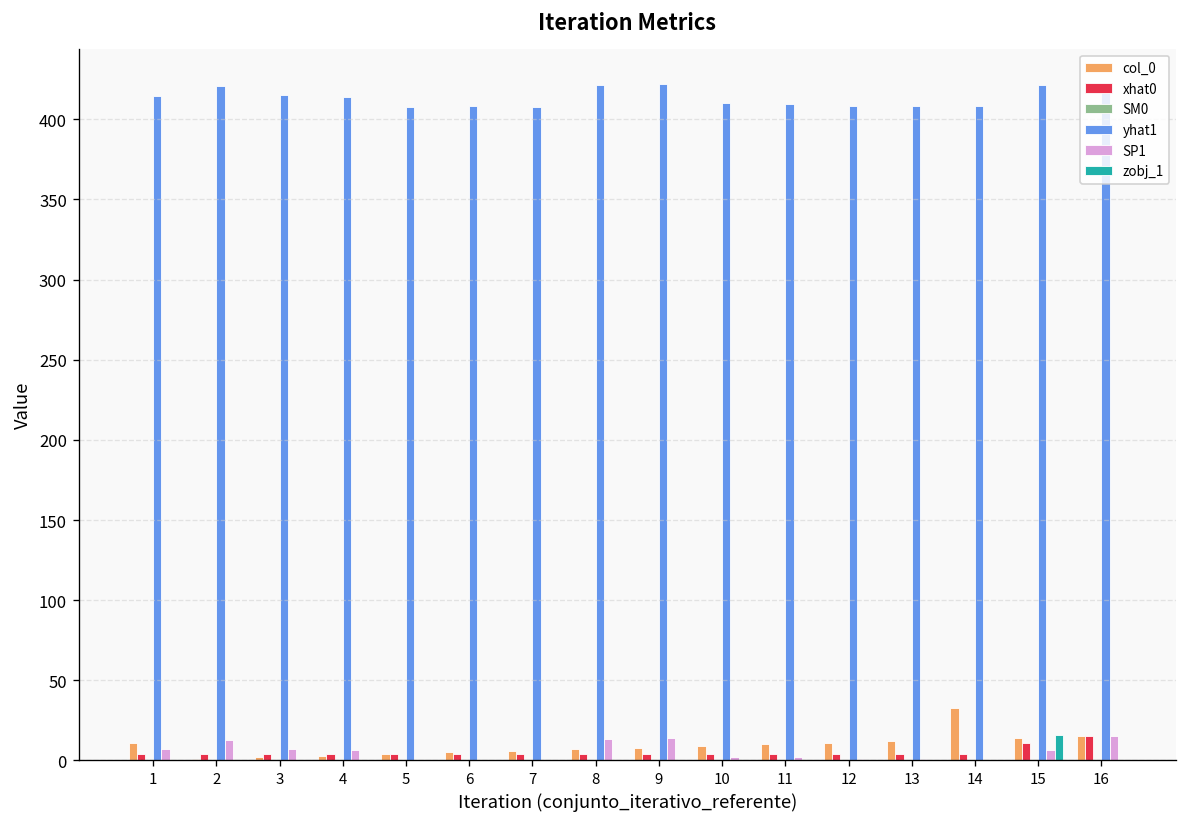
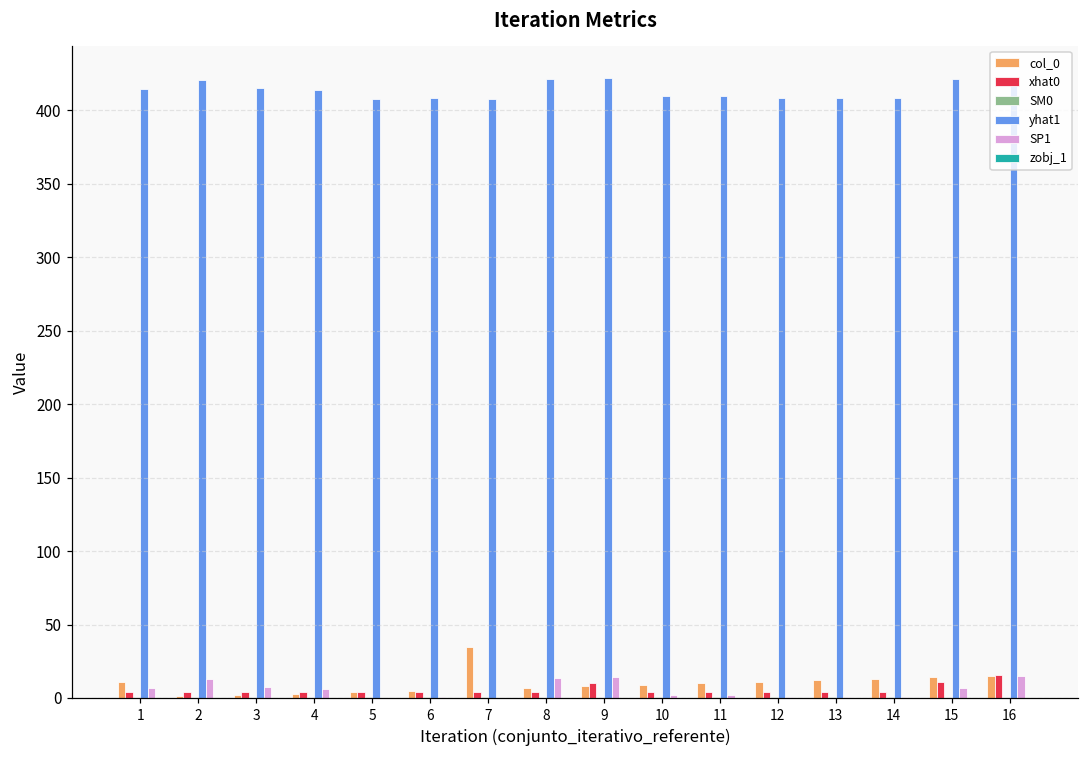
  {
    "col_0": {
      "1": 11,
      "3": 2,
      "4": 3,
      "5": 4,
      "6": 5,
-     "7": 6,
+     "7": 35,
      "8": 7,
      "9": 8,
      "10": 9,
      "11": 10,
      "12": 11,
      "13": 12,
-     "14": 33,
+     "14": 13,
      "15": 14,
      "16": 15
    },
    "xhat0": {
      "1": 4,
      "2": 4,
      "3": 4,
      "4": 4,
      "5": 4,
      "6": 4,
      "7": 4,
      "8": 4,
-     "9": 4,
+     "9": 11,
      "10": 4,
      "11": 4,
      "12": 4,
      "13": 4,
      "14": 4,
      "15": 11,
      "16": 15
    },
    "yhat1": {
      "1": 415,
      "2": 421,
      "3": 415,
      "4": 414,
      "5": 408,
      "6": 408,
      "7": 408,
      "8": 421,
      "9": 422,
      "10": 410,
      "11": 410,
      "12": 408,
      "13": 409,
      "14": 408,
      "15": 421
    },
    "SP1": {
      "1": 7,
      "2": 13,
      "3": 7,
      "4": 6,
      "8": 14,
      "9": 14,
      "10": 2,
      "11": 2,
      "15": 7,
      "16": 15
    },
    "zobj_1": {
-     "15": 16
+     "15": 0
    }
  }
